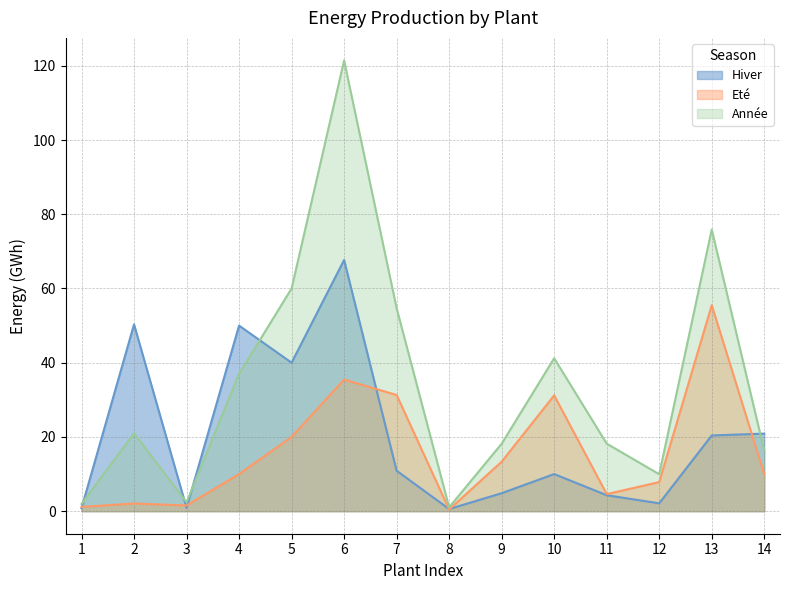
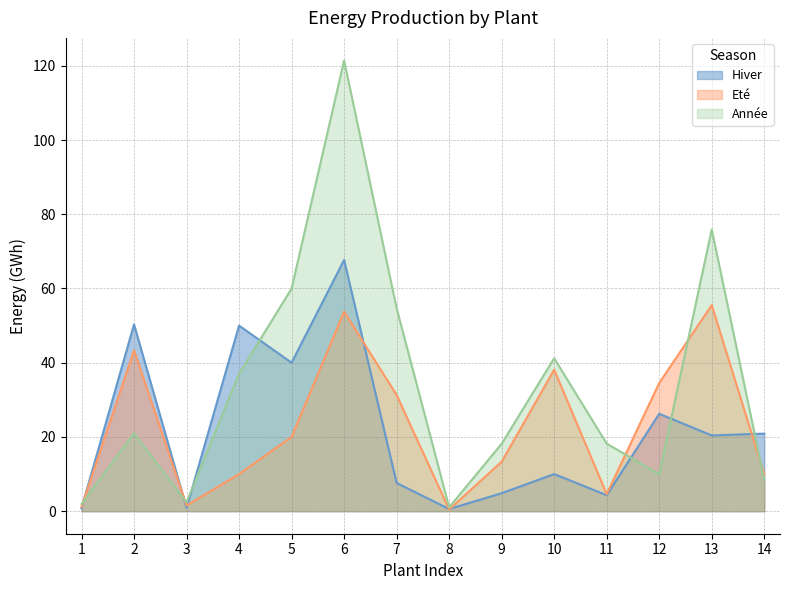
  {
    "Hiver": {
      "2": 50,
      "4": 50,
      "5": 40,
      "6": 68,
-     "7": 11,
+     "7": 8,
      "9": 5,
      "10": 10,
-     "12": 2,
+     "12": 26,
      "13": 20,
      "14": 21
    },
    "Eté": {
-     "2": 2,
+     "2": 43,
      "4": 10,
      "5": 20,
-     "6": 35,
+     "6": 54,
      "7": 31,
      "9": 13,
-     "10": 31,
-     "12": 8,
+     "10": 38,
+     "12": 35,
      "13": 56,
      "14": 10
    },
    "Année": {
      "1": 2,
      "2": 21,
      "3": 2,
      "4": 37,
      "5": 60,
      "6": 121,
      "7": 55,
      "9": 18,
      "10": 41,
      "11": 18,
      "12": 10,
      "13": 76,
-     "14": 16
+     "14": 9
    }
  }
